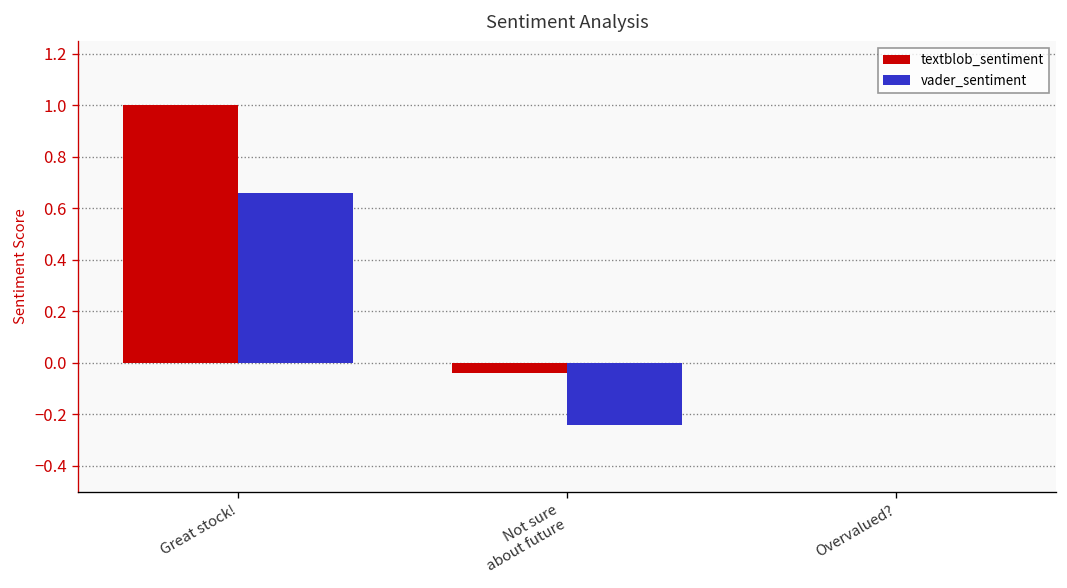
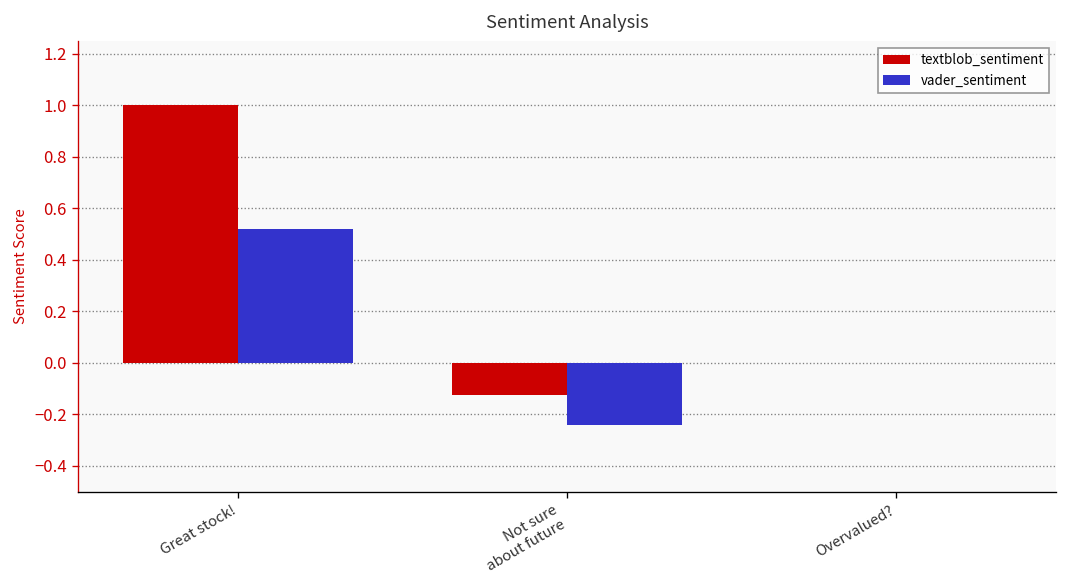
  {
    "textblob_sentiment": {
      "Great stock!": 1.00,
-     "Not sure about future": -0.04,
+     "Not sure about future": -0.13,
      "Overvalued?": 0.00
    },
    "vader_sentiment": {
-     "Great stock!": 0.66,
+     "Great stock!": 0.52,
      "Not sure about future": -0.24,
      "Overvalued?": 0.00
    }
  }
